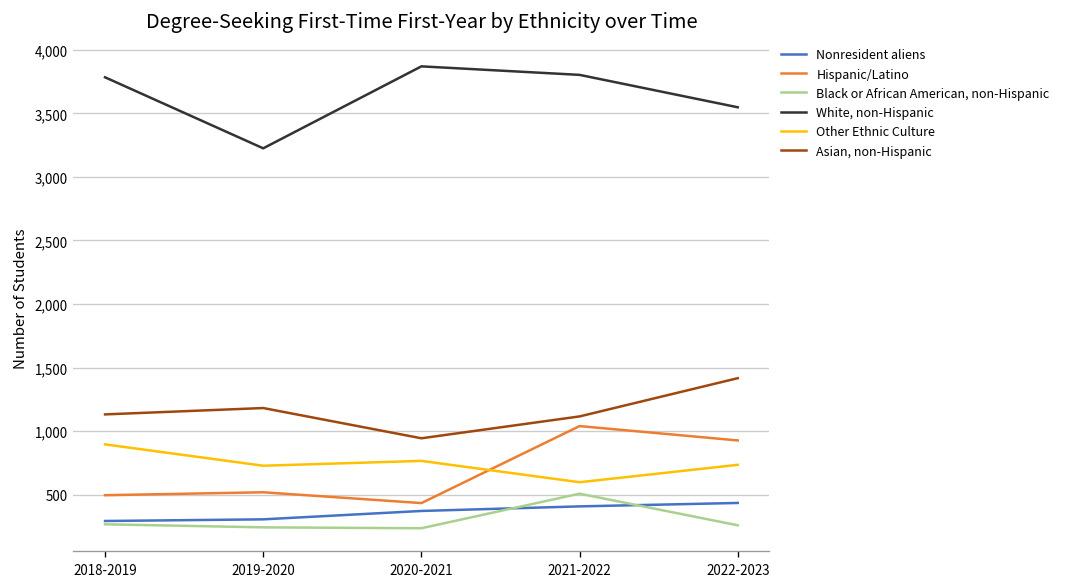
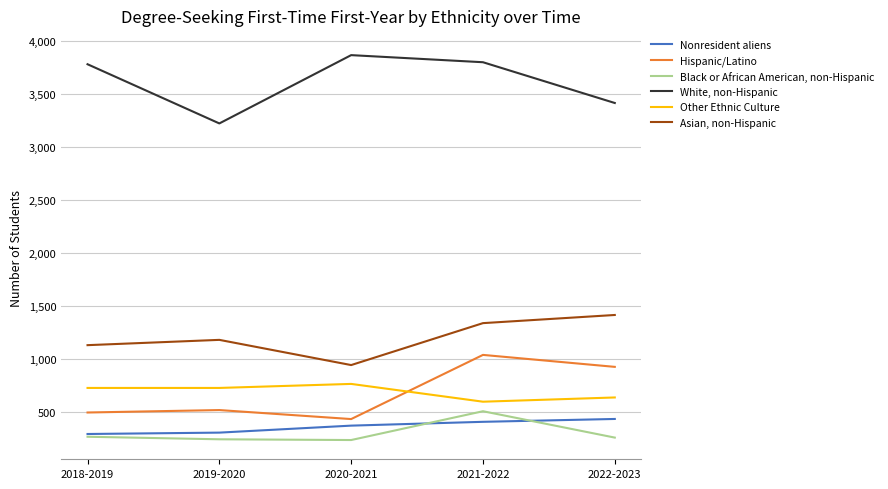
  {
    "Nonresident aliens": {
      "2018-2019": "290",
      "2019-2020": "310",
      "2020-2021": "370",
      "2021-2022": "410",
      "2022-2023": "430"
    },
    "Hispanic/Latino": {
      "2018-2019": "500",
      "2019-2020": "520",
      "2020-2021": "430",
      "2021-2022": "1,040",
      "2022-2023": "930"
    },
    "Black or African American, non-Hispanic": {
      "2018-2019": "270",
      "2019-2020": "240",
      "2020-2021": "240",
      "2021-2022": "510",
      "2022-2023": "260"
    },
    "White, non-Hispanic": {
      "2018-2019": "3,780",
      "2019-2020": "3,230",
      "2020-2021": "3,870",
      "2021-2022": "3,800",
-     "2022-2023": "3,550"
+     "2022-2023": "3,420"
    },
    "Other Ethnic Culture": {
-     "2018-2019": "900",
+     "2018-2019": "730",
      "2019-2020": "730",
      "2020-2021": "770",
      "2021-2022": "600",
-     "2022-2023": "730"
+     "2022-2023": "640"
    },
    "Asian, non-Hispanic": {
      "2018-2019": "1,130",
      "2019-2020": "1,180",
      "2020-2021": "940",
-     "2021-2022": "1,120",
+     "2021-2022": "1,340",
      "2022-2023": "1,420"
    }
  }
